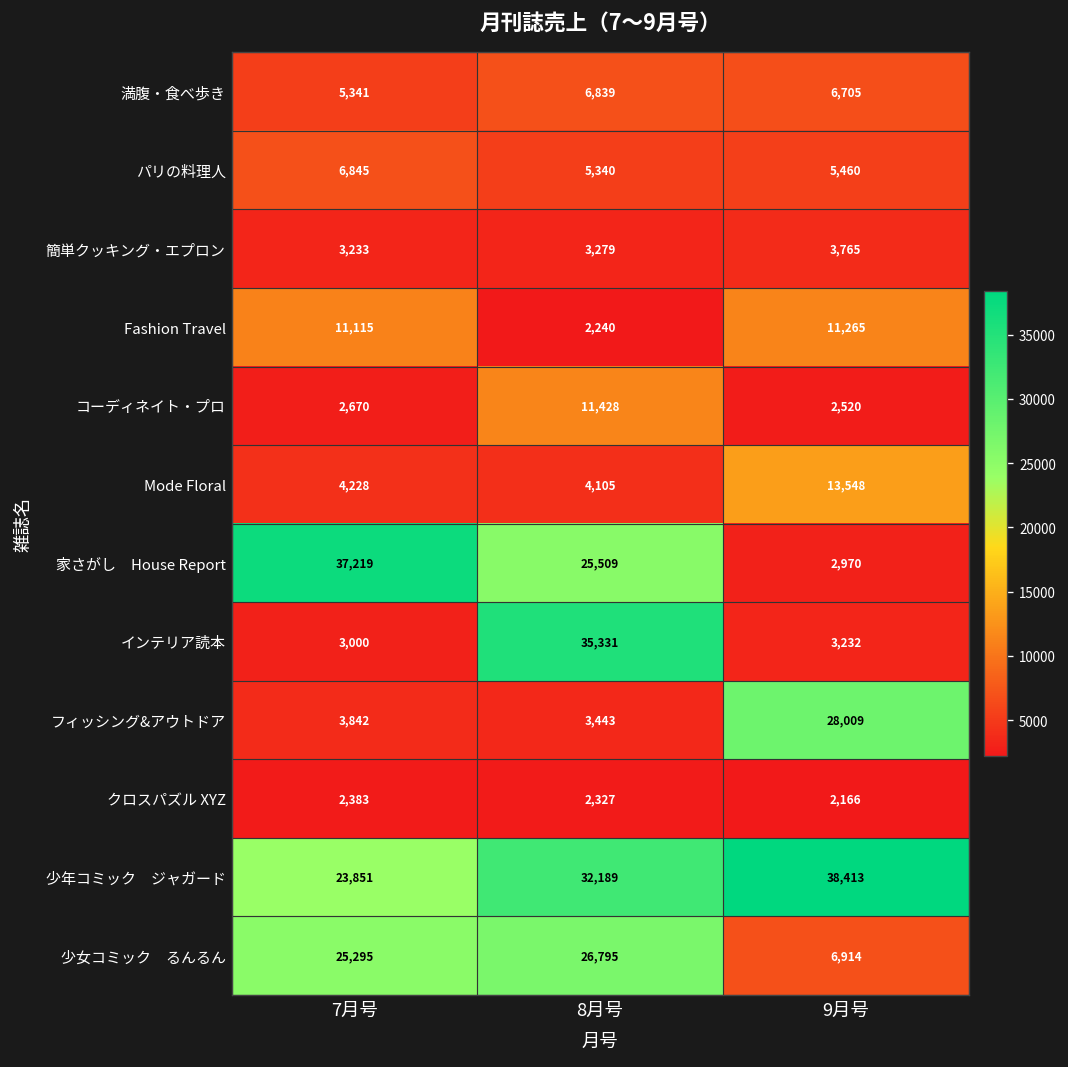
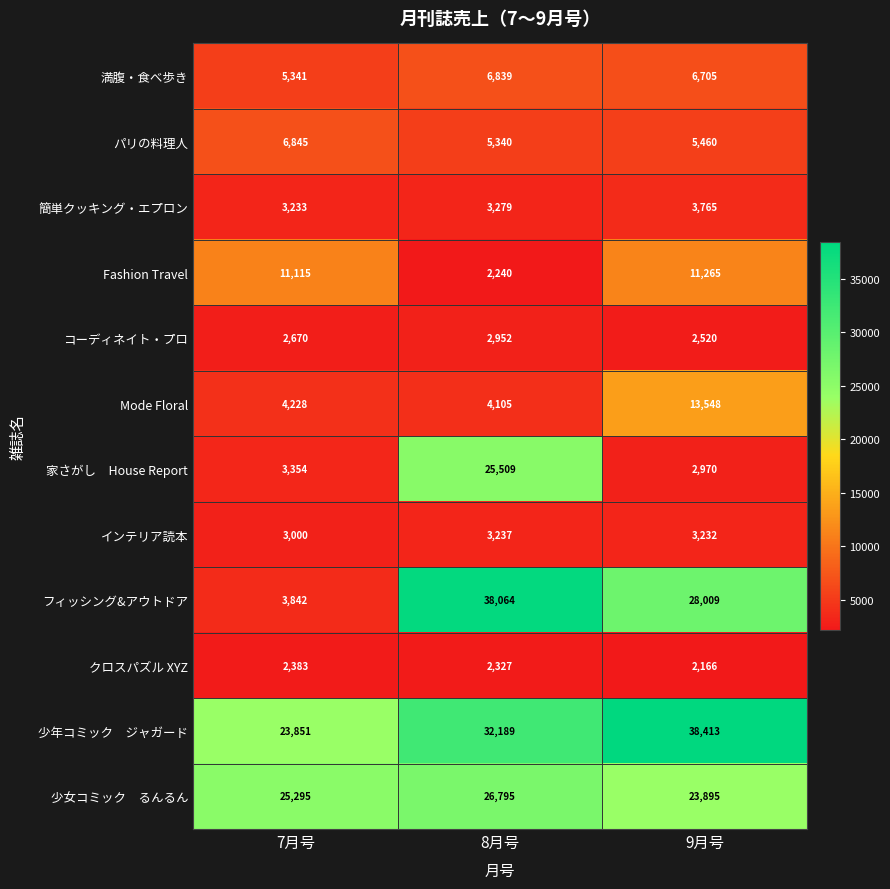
  {
    "満腹・食べ歩き": {
      "7月号": "5,341",
      "8月号": "6,839",
      "9月号": "6,705"
    },
    "パリの料理人": {
      "7月号": "6,845",
      "8月号": "5,340",
      "9月号": "5,460"
    },
    "簡単クッキング・エプロン": {
      "7月号": "3,233",
      "8月号": "3,279",
      "9月号": "3,765"
    },
    "Fashion Travel": {
      "7月号": "11,115",
      "8月号": "2,240",
      "9月号": "11,265"
    },
    "コーディネイト・プロ": {
      "7月号": "2,670",
-     "8月号": "11,428",
+     "8月号": "2,952",
      "9月号": "2,520"
    },
    "Mode Floral": {
      "7月号": "4,228",
      "8月号": "4,105",
      "9月号": "13,548"
    },
    "家さがし House Report": {
-     "7月号": "37,219",
+     "7月号": "3,354",
      "8月号": "25,509",
      "9月号": "2,970"
    },
    "インテリア読本": {
      "7月号": "3,000",
-     "8月号": "35,331",
+     "8月号": "3,237",
      "9月号": "3,232"
    },
    "フィッシング&アウトドア": {
      "7月号": "3,842",
-     "8月号": "3,443",
+     "8月号": "38,064",
      "9月号": "28,009"
    },
    "クロスパズル XYZ": {
      "7月号": "2,383",
      "8月号": "2,327",
      "9月号": "2,166"
    },
    "少年コミック ジャガード": {
      "7月号": "23,851",
      "8月号": "32,189",
      "9月号": "38,413"
    },
    "少女コミック るんるん": {
      "7月号": "25,295",
      "8月号": "26,795",
-     "9月号": "6,914"
+     "9月号": "23,895"
    }
  }
